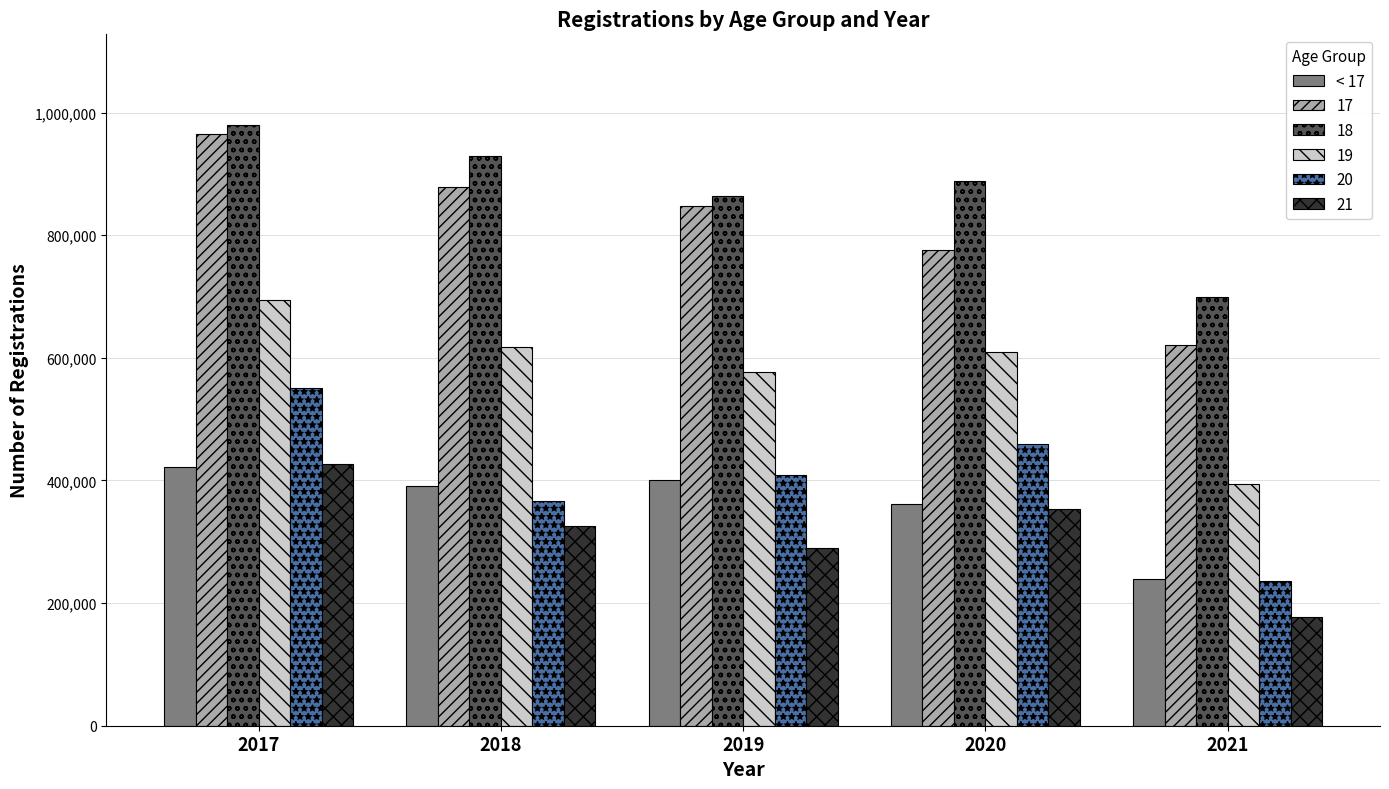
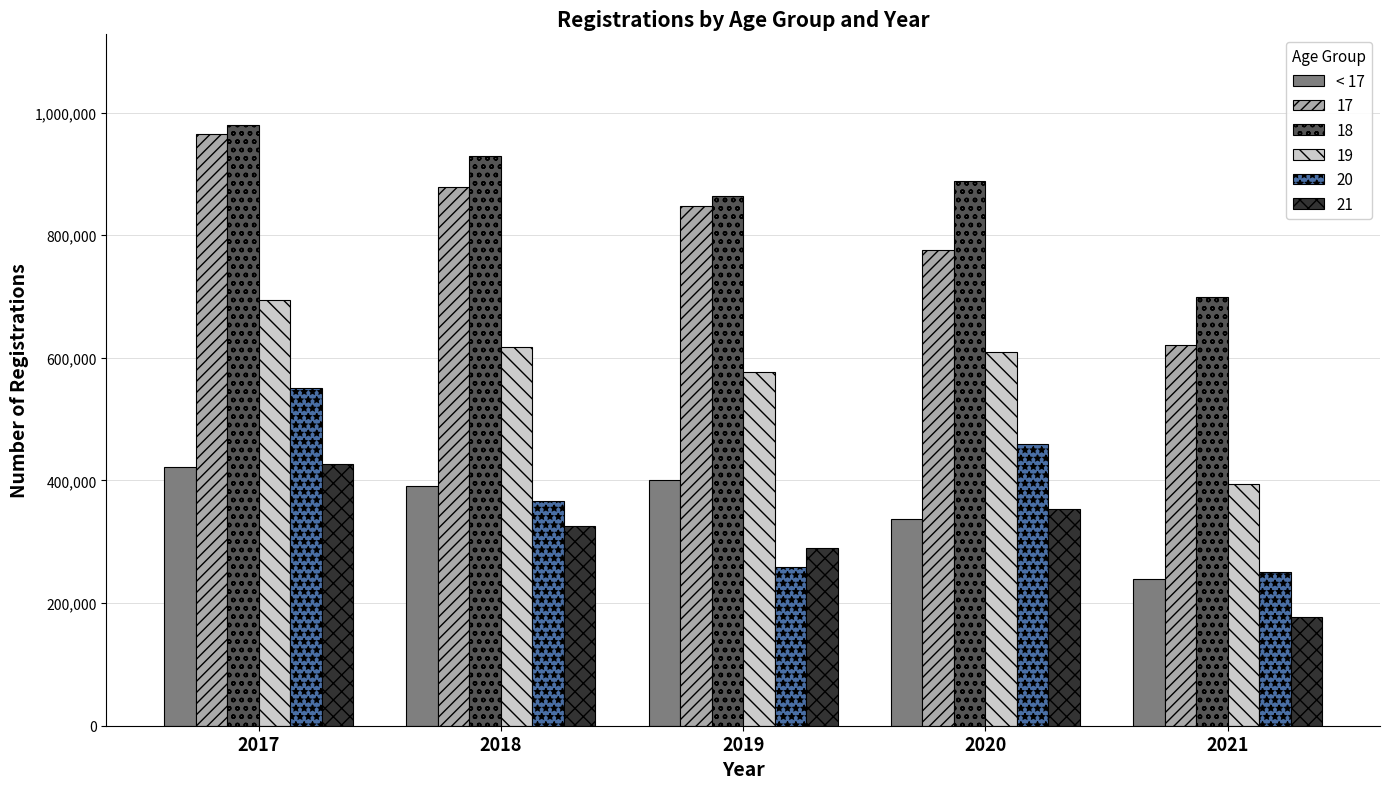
  {
    "< 17": {
      "2017": "420,000",
      "2018": "390,000",
      "2019": "400,000",
-     "2020": "360,000",
+     "2020": "340,000",
      "2021": "240,000"
    },
    "20": {
      "2017": "550,000",
      "2018": "370,000",
-     "2019": "410,000",
+     "2019": "260,000",
      "2020": "460,000",
-     "2021": "240,000"
+     "2021": "250,000"
    }
  }
